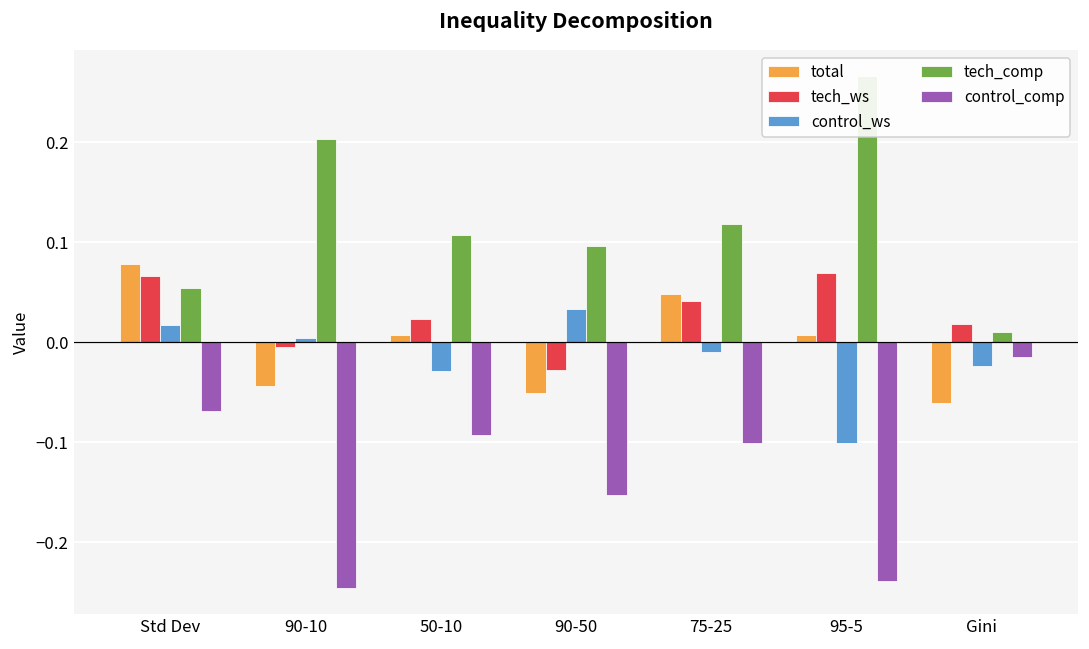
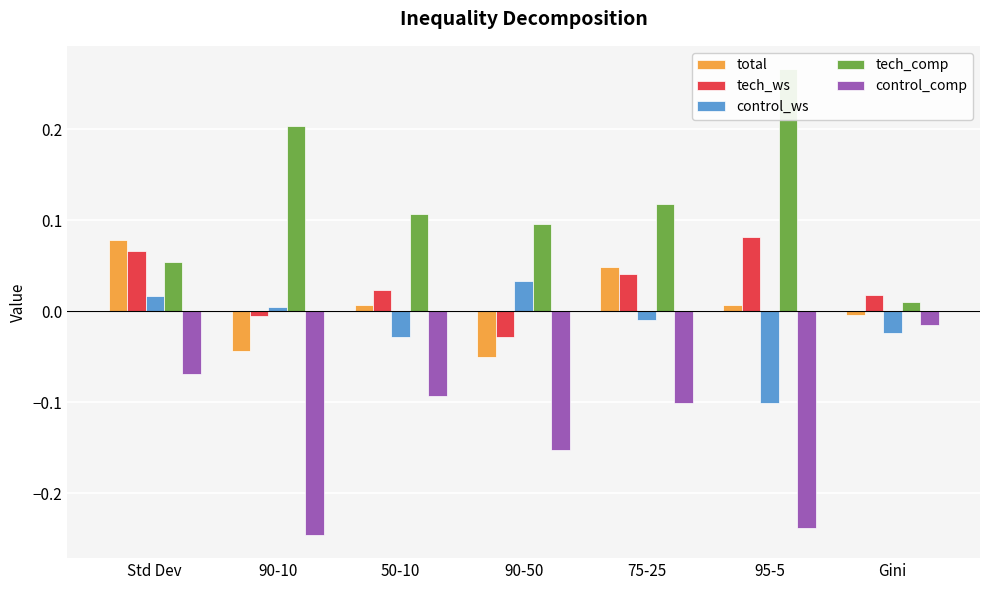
  {
    "total": {
      "Std Dev": 0.08,
      "90-10": -0.04,
      "50-10": 0.01,
      "90-50": -0.05,
      "75-25": 0.05,
      "95-5": 0.01,
-     "Gini": -0.06
+     "Gini": 0.00
    },
    "tech_ws": {
      "Std Dev": 0.07,
      "90-10": -0.01,
      "50-10": 0.02,
      "90-50": -0.03,
      "75-25": 0.04,
-     "95-5": 0.07,
+     "95-5": 0.08,
      "Gini": 0.02
    },
    "control_ws": {
      "Std Dev": 0.02,
      "90-10": 0.00,
      "50-10": -0.03,
      "90-50": 0.03,
      "75-25": -0.01,
      "95-5": -0.10,
      "Gini": -0.02
    },
    "tech_comp": {
      "Std Dev": 0.05,
      "90-10": 0.20,
      "50-10": 0.11,
      "90-50": 0.10,
      "75-25": 0.12,
      "Gini": 0.01
    },
    "control_comp": {
      "Std Dev": -0.07,
      "90-10": -0.25,
      "50-10": -0.09,
      "90-50": -0.15,
      "75-25": -0.10,
      "95-5": -0.24,
      "Gini": -0.02
    }
  }
